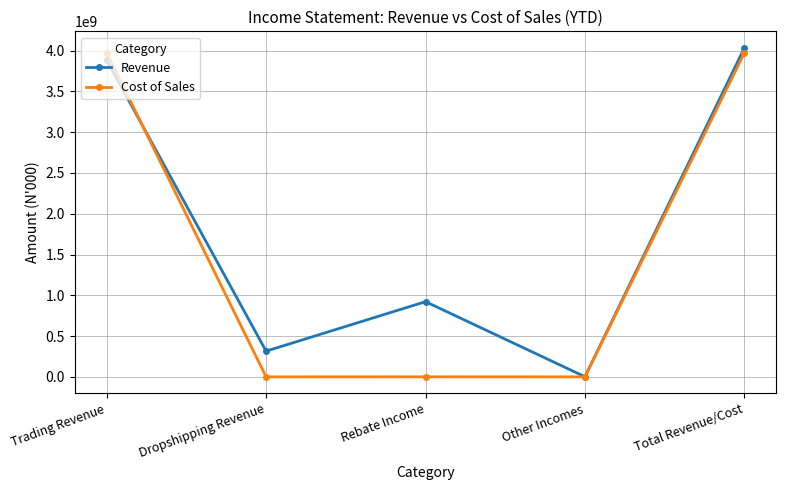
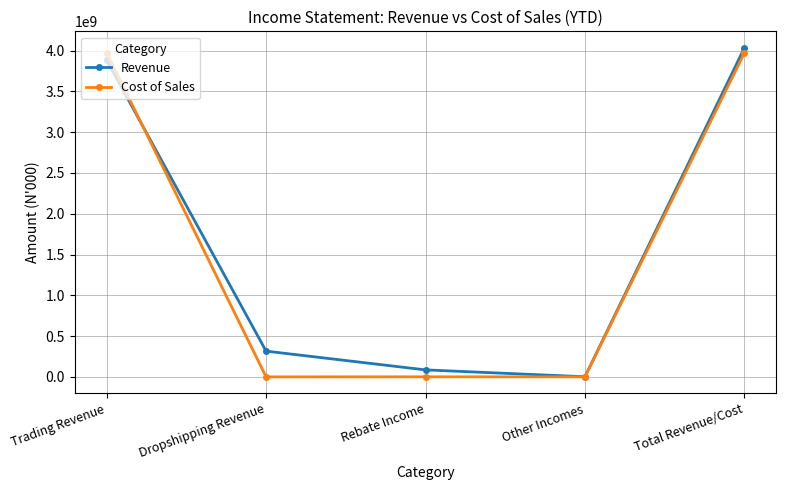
  {
    "Revenue": {
      "Dropshipping Revenue": 300000000,
-     "Rebate Income": 900000000,
+     "Rebate Income": 100000000,
      "Total Revenue/Cost": 4000000000
    },
    "Cost of Sales": {
      "Dropshipping Revenue": 0,
      "Rebate Income": 0,
      "Total Revenue/Cost": 4000000000
    }
  }
